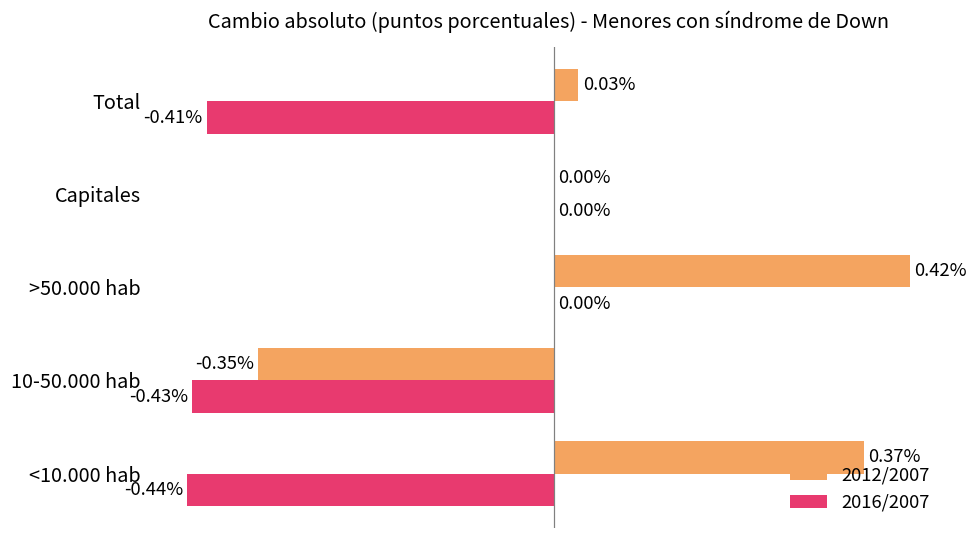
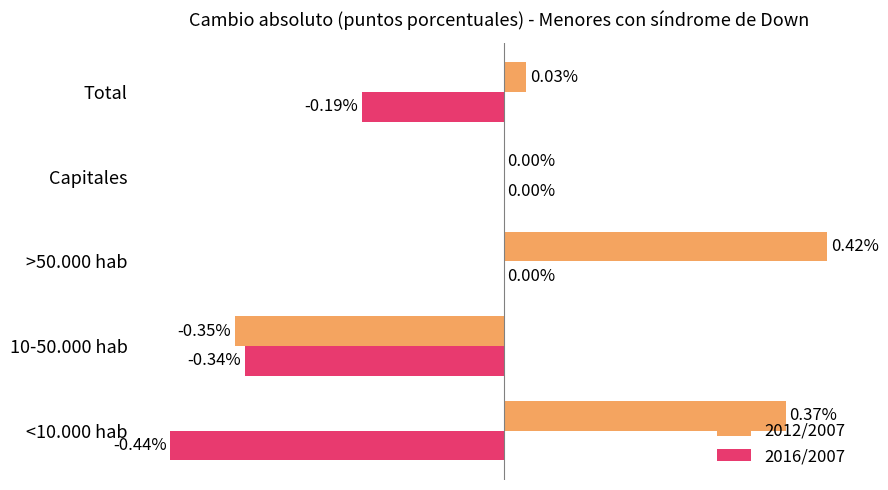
  {
    "2012/2007": {
      "Total": "0.03%",
      "Capitales": "0.00%",
      ">50.000 hab": "0.42%",
      "10-50.000 hab": "-0.35%",
      "<10.000 hab": "0.37%"
    },
    "2016/2007": {
-     "Total": "-0.41%",
+     "Total": "-0.19%",
      "Capitales": "0.00%",
      ">50.000 hab": "0.00%",
-     "10-50.000 hab": "-0.43%",
+     "10-50.000 hab": "-0.34%",
      "<10.000 hab": "-0.44%"
    }
  }
